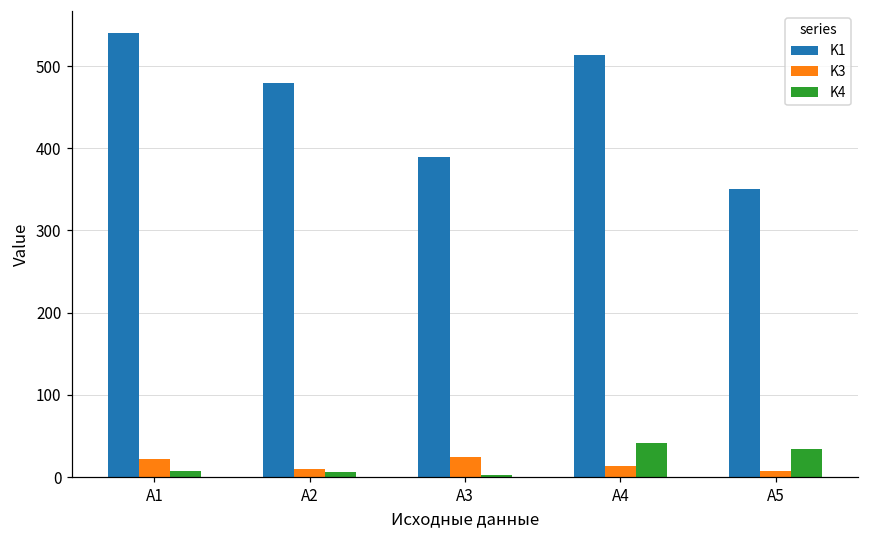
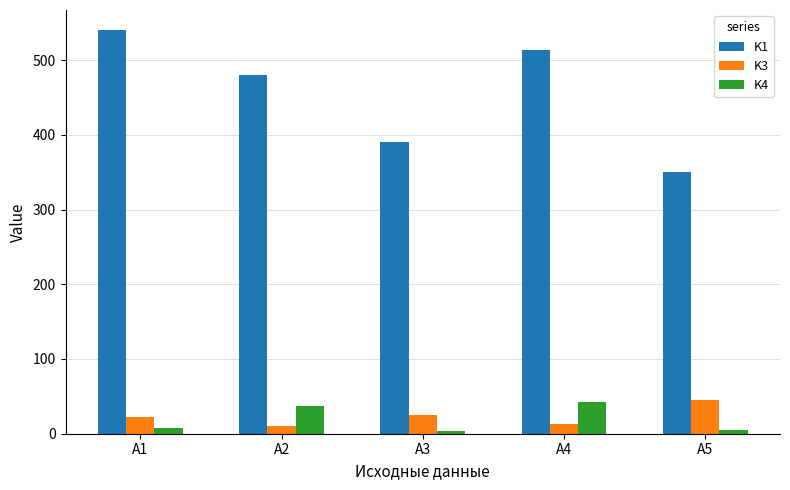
  {
    "K1": {
      "А1": 540,
      "А2": 480,
      "А3": 390,
      "А4": 510,
      "А5": 350
    },
    "K3": {
      "А1": 20,
      "А2": 10,
      "А3": 30,
      "А4": 10,
-     "А5": 10
+     "А5": 50
    },
    "K4": {
      "А1": 10,
-     "А2": 10,
+     "А2": 40,
      "А4": 40,
-     "А5": 30
+     "А5": 10
    }
  }
